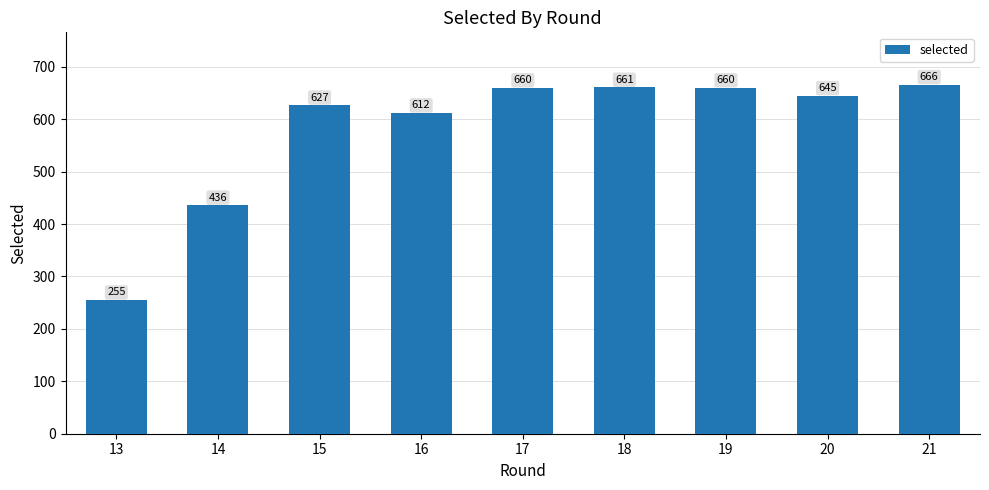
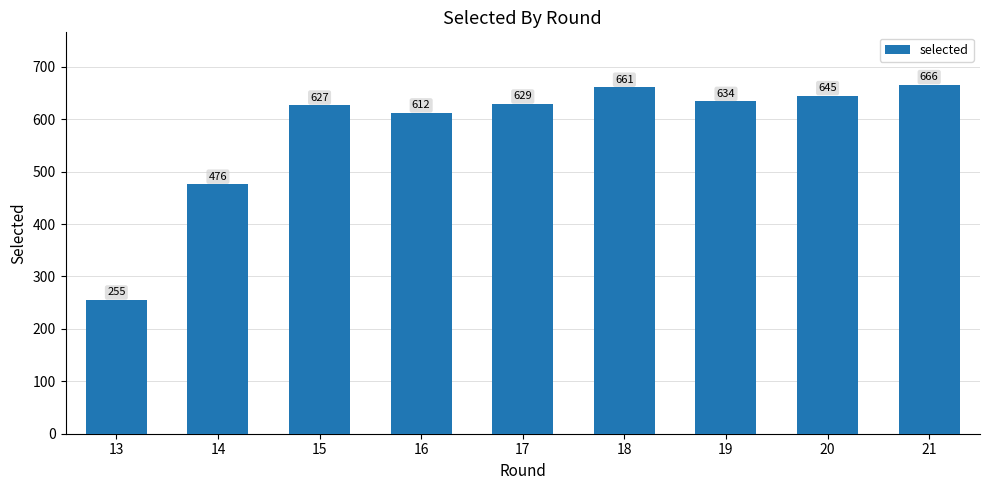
  {
-   "14": 436,
-   "17": 660,
-   "19": 660
+   "14": 476,
+   "17": 629,
+   "19": 634
  }
